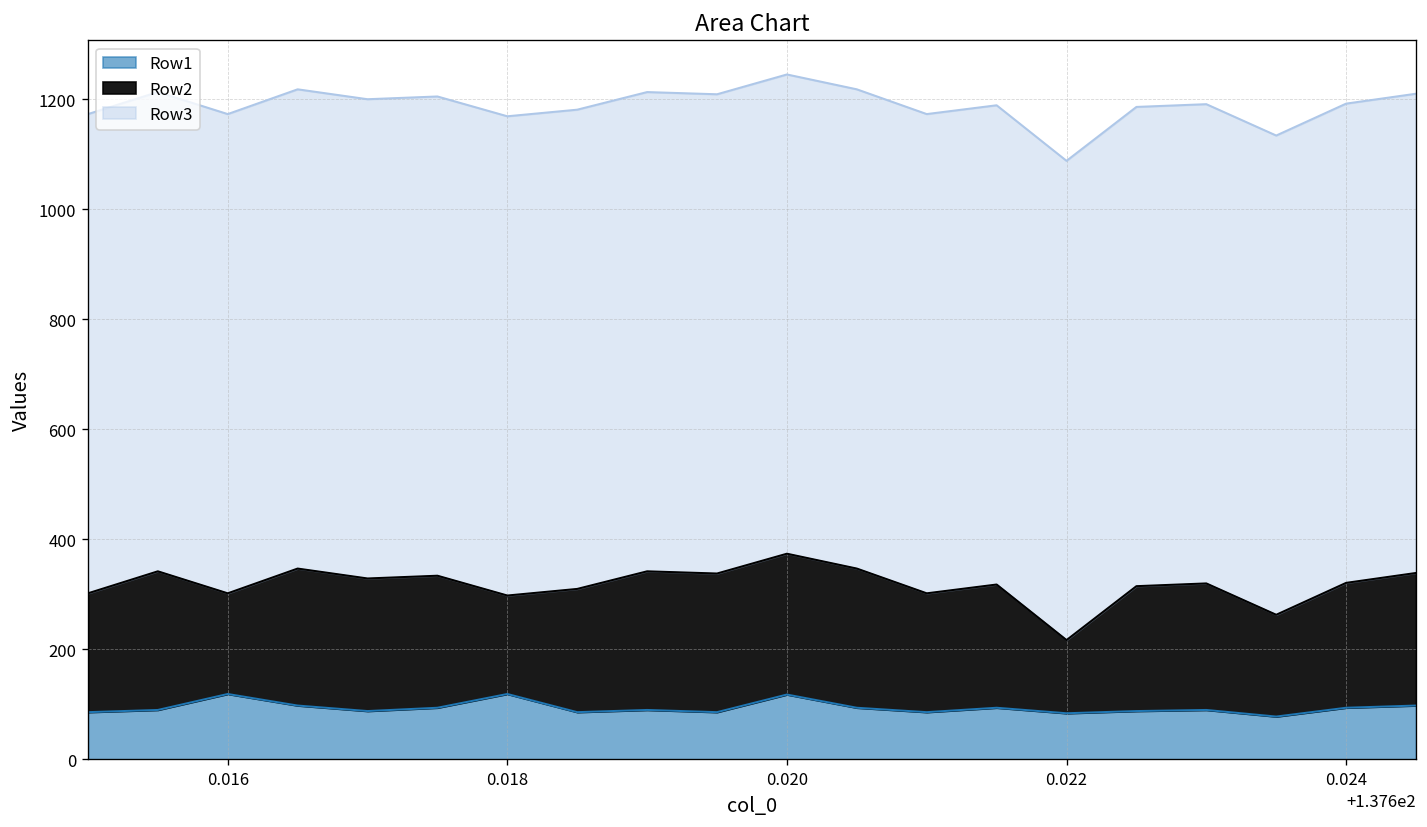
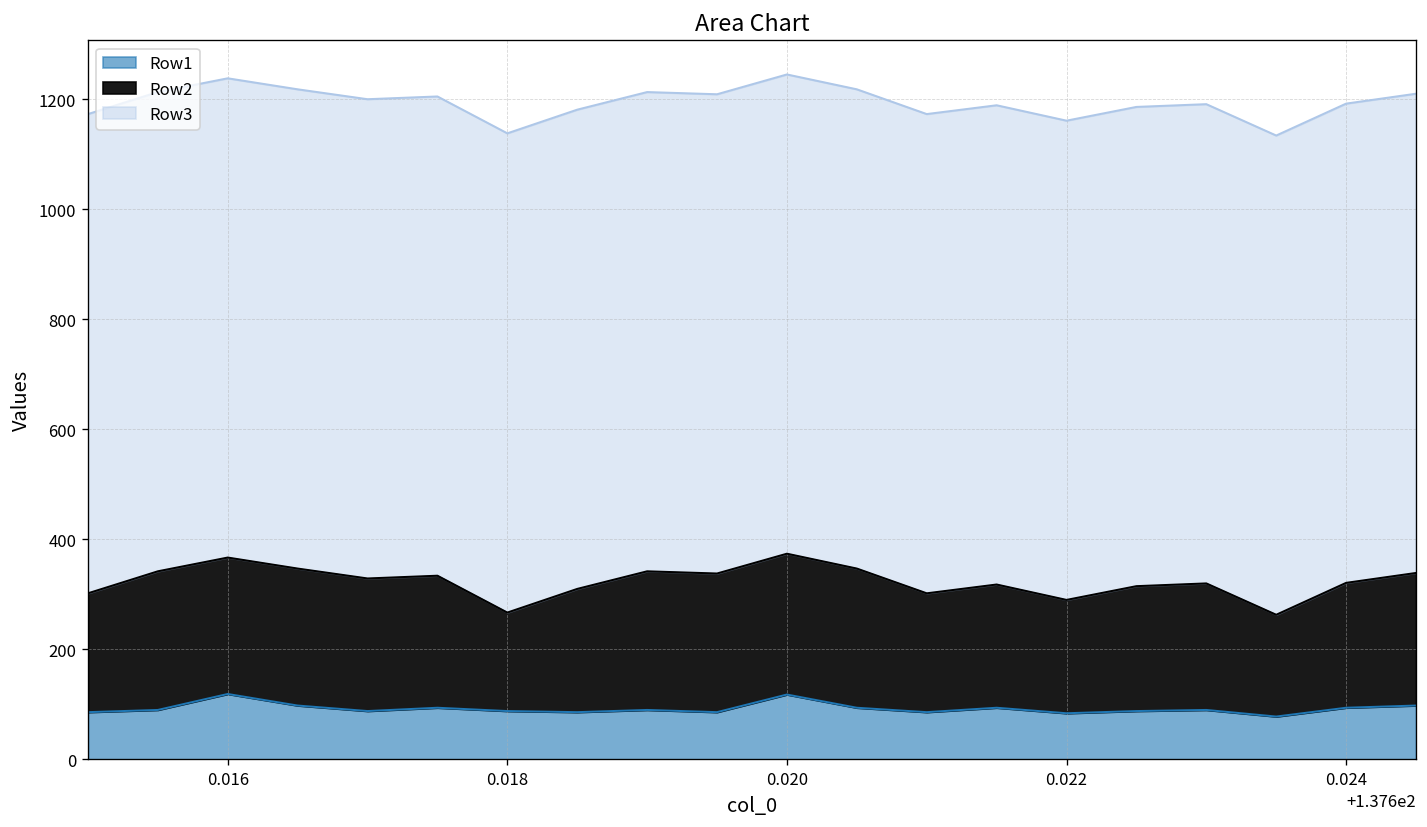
  {
    "Row1": {
      "0.016": 120,
-     "0.018": 120,
+     "0.018": 90,
      "0.020": 120,
      "0.022": 80,
      "0.024": 90
    },
    "Row2": {
-     "0.016": 180,
+     "0.016": 250,
      "0.018": 180,
      "0.020": 260,
-     "0.022": 130,
+     "0.022": 210,
      "0.024": 230
    },
    "Row3": {
      "0.016": 870,
      "0.018": 870,
      "0.020": 870,
      "0.022": 870,
      "0.024": 870
    }
  }
